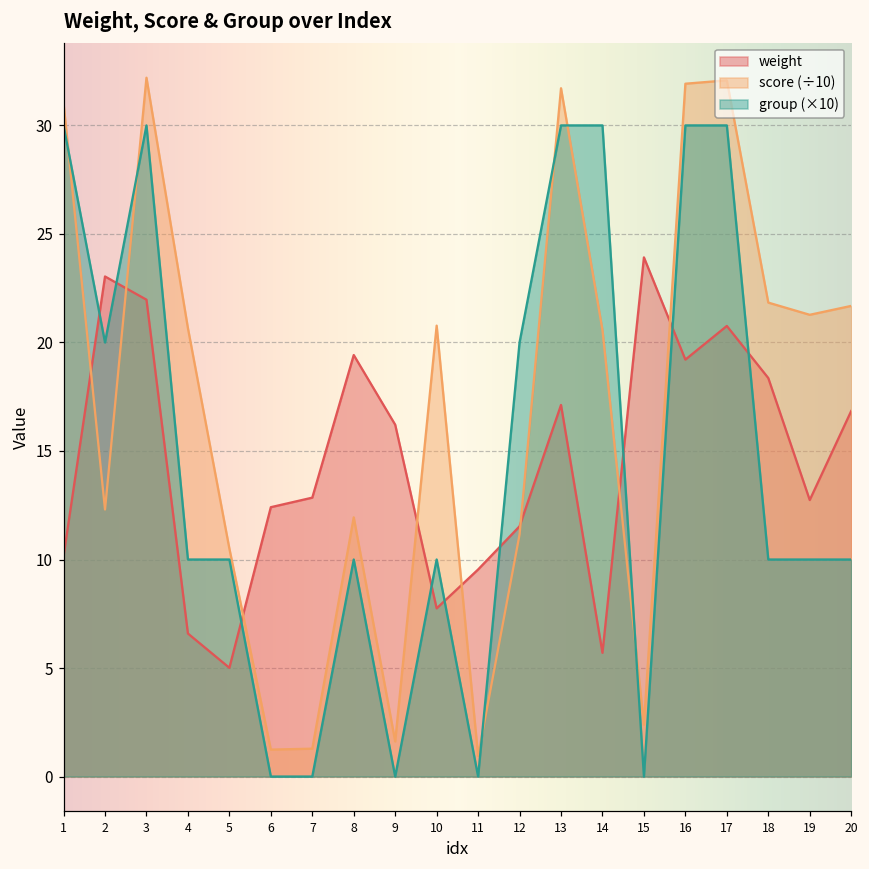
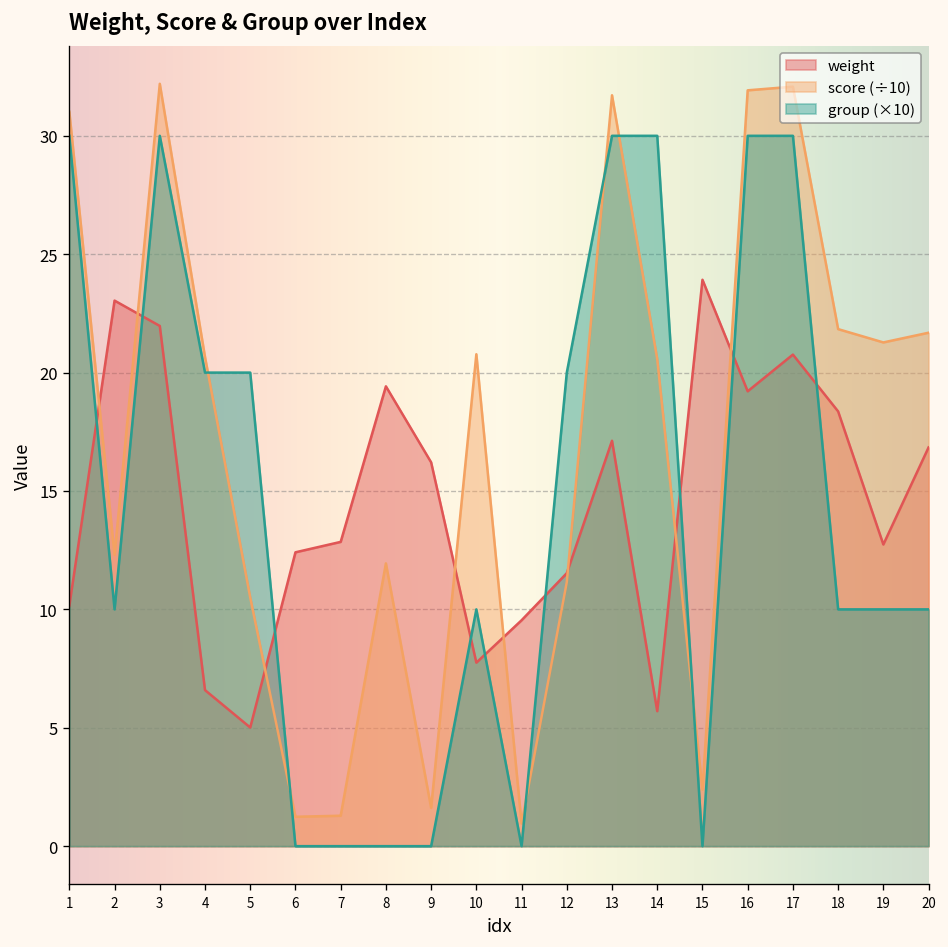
  {
    "group (×10)": {
      "1": 30.0,
-     "2": 20.0,
+     "2": 10.0,
      "3": 30.0,
-     "4": 10.0,
-     "5": 10.0,
+     "4": 20.0,
+     "5": 20.0,
      "6": 0.0,
      "7": 0.0,
-     "8": 10.0,
+     "8": 0.0,
      "9": 0.0,
      "10": 10.0,
      "11": 0.0,
      "12": 20.0,
      "13": 30.0,
      "14": 30.0,
      "15": 0.0,
      "16": 30.0,
      "17": 30.0,
      "18": 10.0,
      "19": 10.0,
      "20": 10.0
    }
  }
